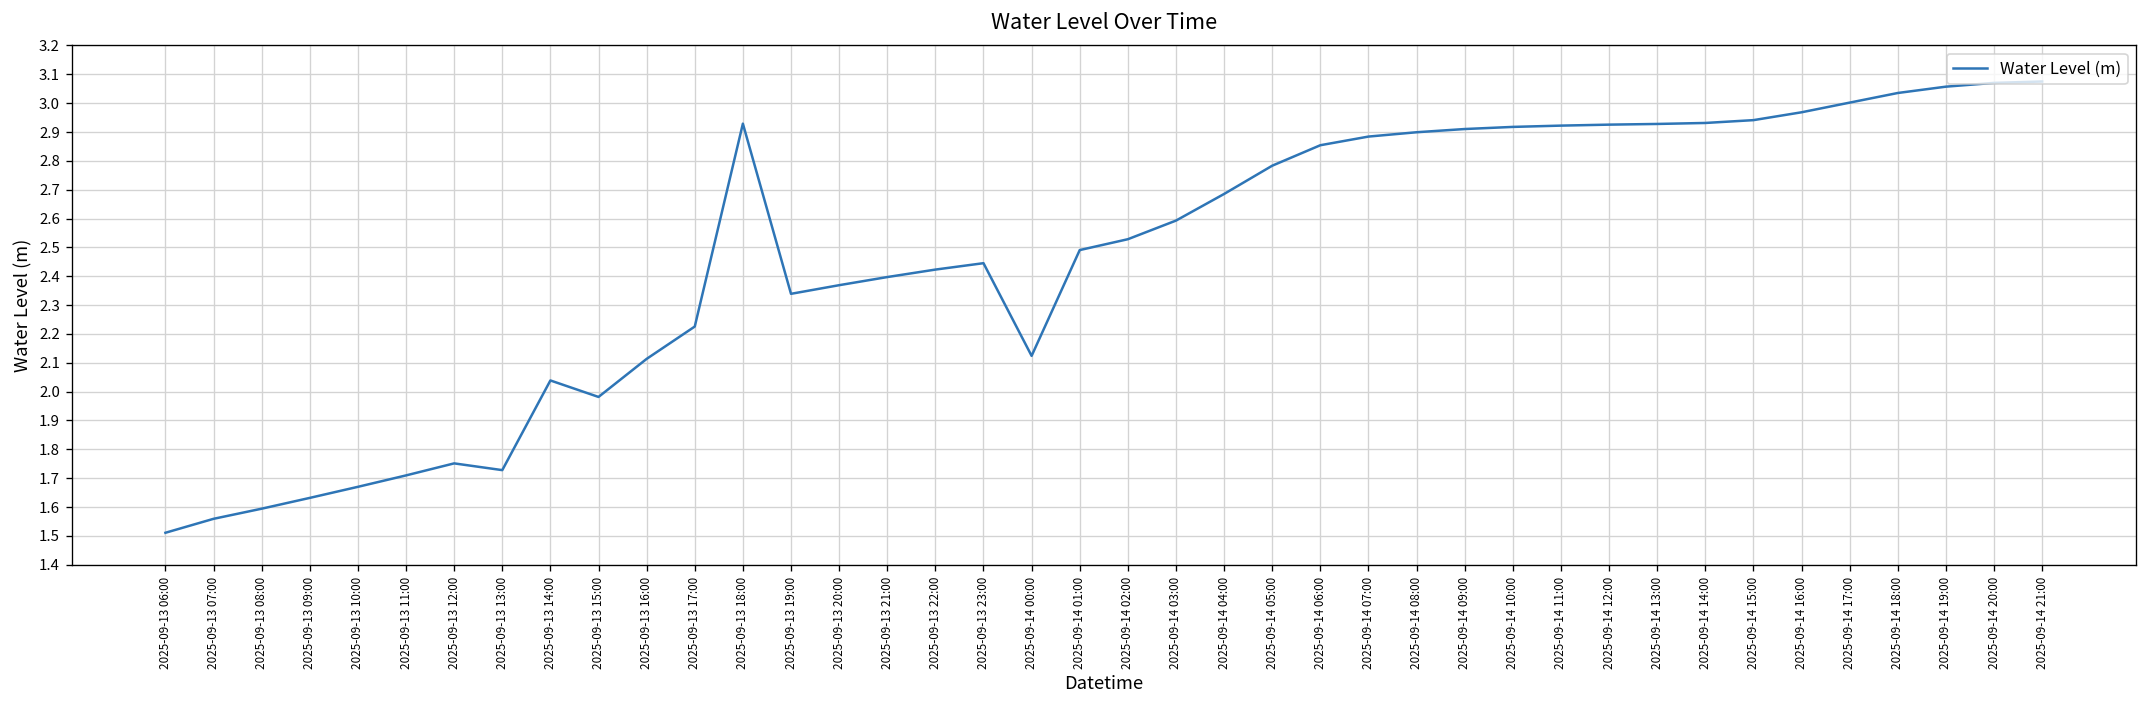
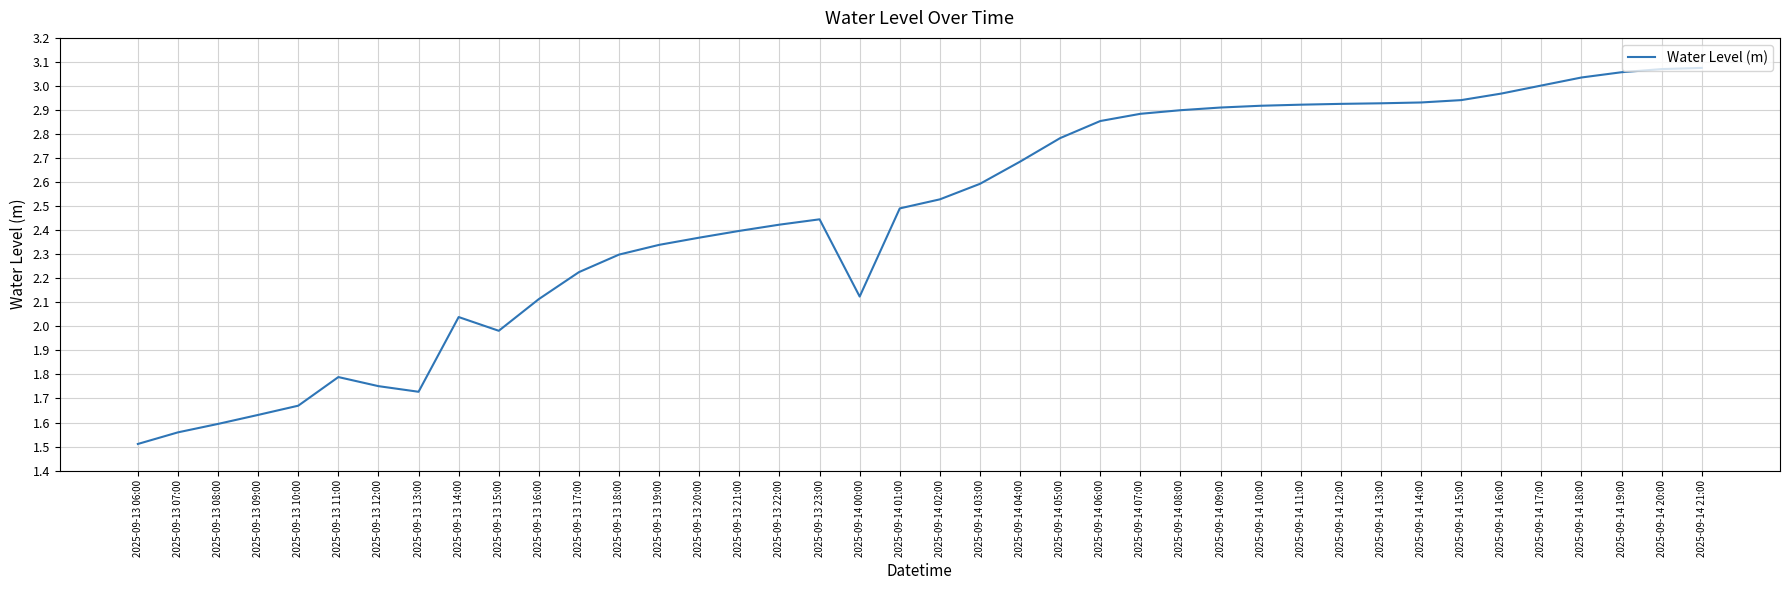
  {
    "2025-09-13 06:00": 1.51,
    "2025-09-13 07:00": 1.56,
    "2025-09-13 08:00": 1.59,
    "2025-09-13 09:00": 1.63,
    "2025-09-13 10:00": 1.67,
-   "2025-09-13 11:00": 1.71,
+   "2025-09-13 11:00": 1.79,
    "2025-09-13 12:00": 1.75,
    "2025-09-13 13:00": 1.73,
    "2025-09-13 14:00": 2.04,
    "2025-09-13 15:00": 1.98,
    "2025-09-13 16:00": 2.11,
    "2025-09-13 17:00": 2.23,
-   "2025-09-13 18:00": 2.93,
+   "2025-09-13 18:00": 2.30,
    "2025-09-13 19:00": 2.34,
    "2025-09-13 20:00": 2.37,
    "2025-09-13 21:00": 2.40,
    "2025-09-13 22:00": 2.42,
    "2025-09-13 23:00": 2.45,
    "2025-09-14 00:00": 2.12,
    "2025-09-14 01:00": 2.49,
    "2025-09-14 02:00": 2.53,
    "2025-09-14 03:00": 2.59,
    "2025-09-14 04:00": 2.69,
    "2025-09-14 05:00": 2.78,
    "2025-09-14 06:00": 2.85,
    "2025-09-14 07:00": 2.88,
    "2025-09-14 08:00": 2.90,
    "2025-09-14 09:00": 2.91,
    "2025-09-14 10:00": 2.92,
    "2025-09-14 11:00": 2.92,
    "2025-09-14 12:00": 2.93,
    "2025-09-14 13:00": 2.93,
    "2025-09-14 14:00": 2.93,
    "2025-09-14 15:00": 2.94,
    "2025-09-14 16:00": 2.97,
    "2025-09-14 17:00": 3.00,
    "2025-09-14 18:00": 3.04,
    "2025-09-14 19:00": 3.06
  }
